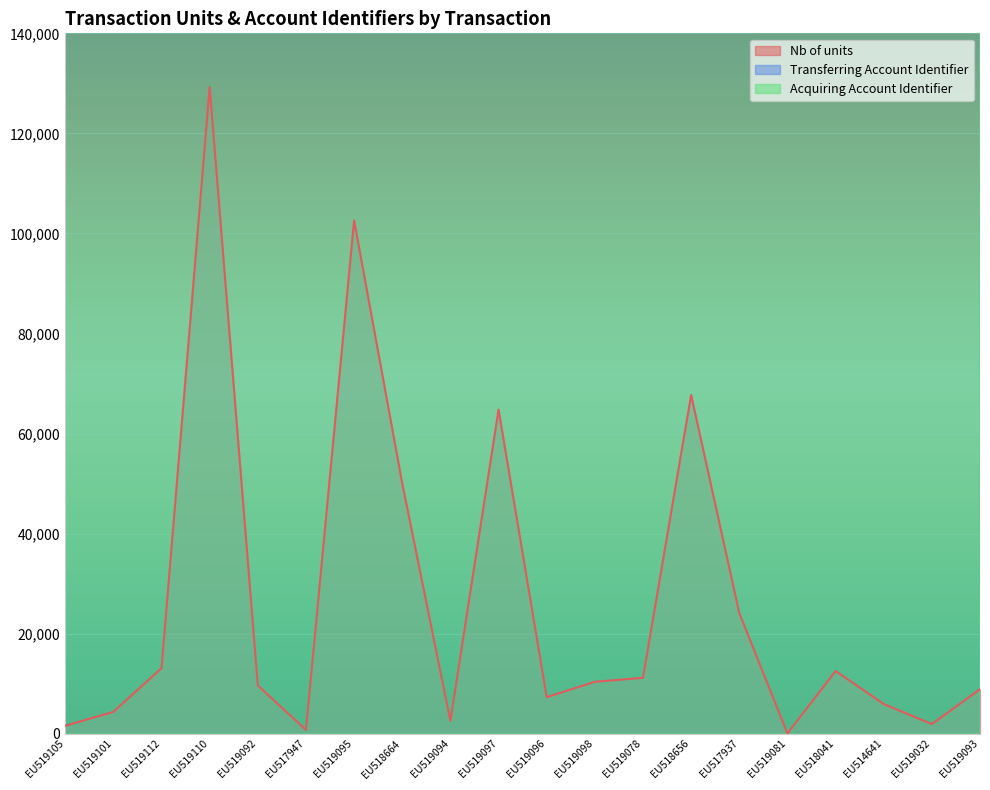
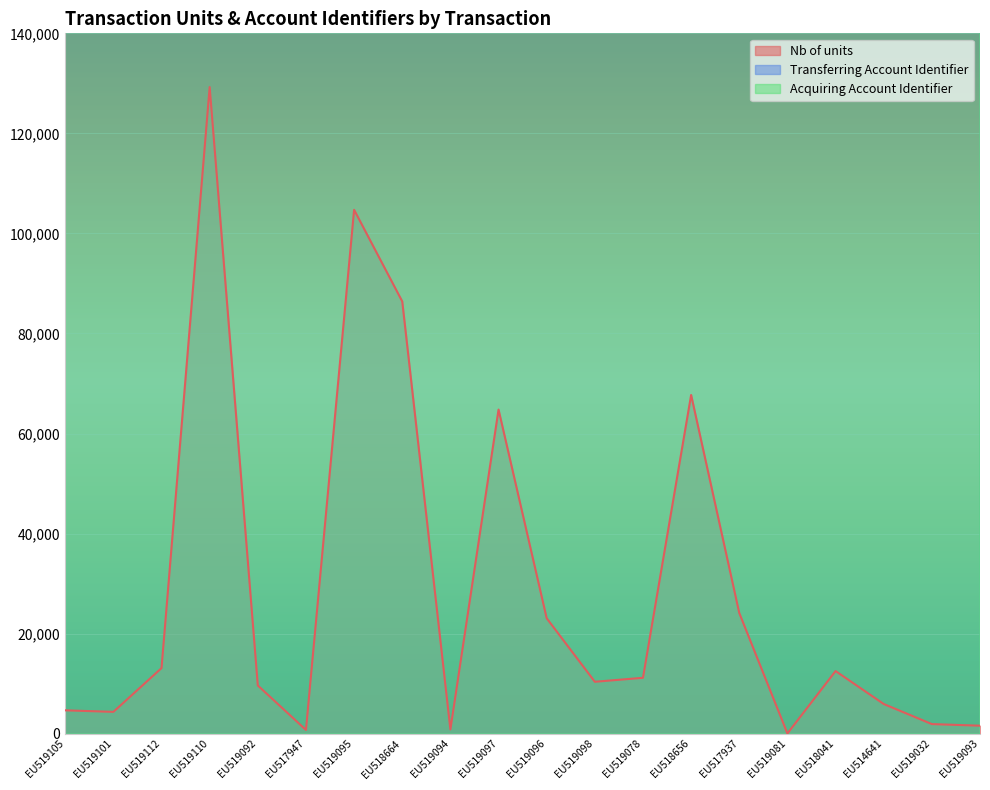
  {
    "Nb of units": {
-     "EU519105": "2,000",
+     "EU519105": "5,000",
      "EU519101": "4,000",
      "EU519112": "13,000",
      "EU519110": "129,000",
      "EU519092": "10,000",
      "EU517947": "1,000",
-     "EU519095": "103,000",
-     "EU518664": "50,000",
-     "EU519094": "3,000",
+     "EU519095": "105,000",
+     "EU518664": "86,000",
+     "EU519094": "1,000",
      "EU519097": "65,000",
-     "EU519096": "7,000",
+     "EU519096": "23,000",
      "EU519098": "10,000",
      "EU519078": "11,000",
      "EU518656": "68,000",
      "EU517937": "24,000",
      "EU519081": "0",
      "EU518041": "13,000",
      "EU514641": "6,000",
      "EU519032": "2,000",
-     "EU519093": "9,000"
+     "EU519093": "2,000"
    }
  }
